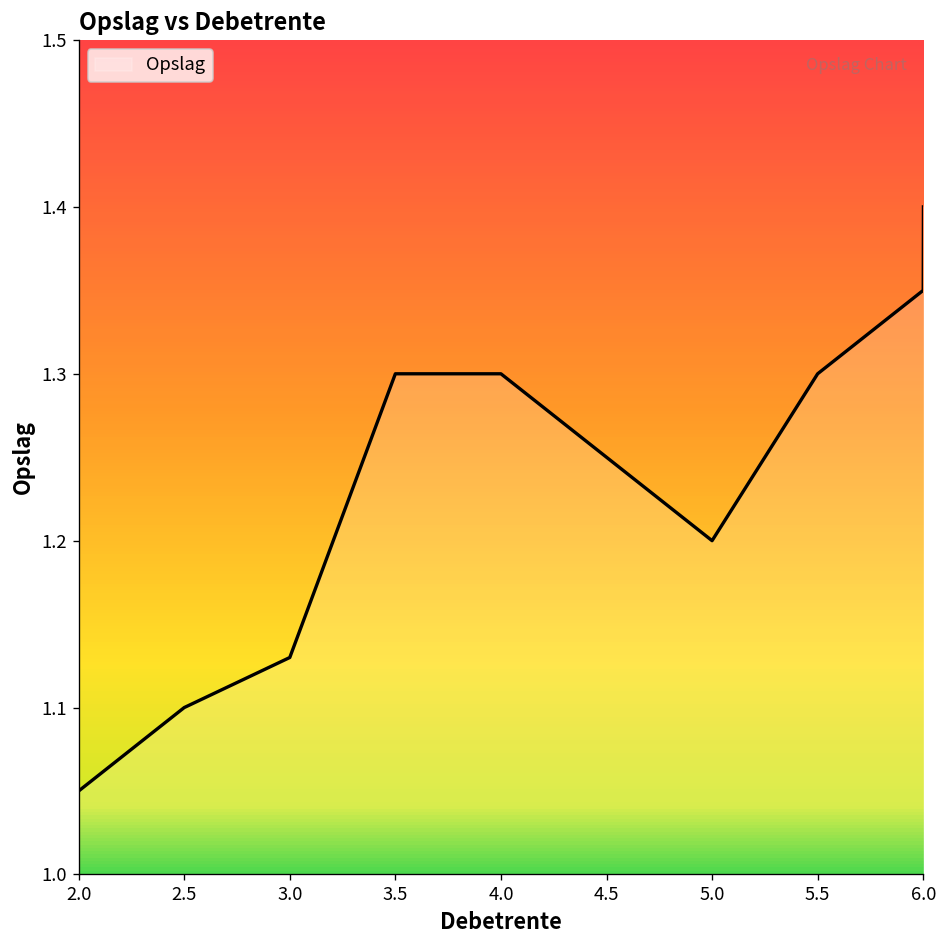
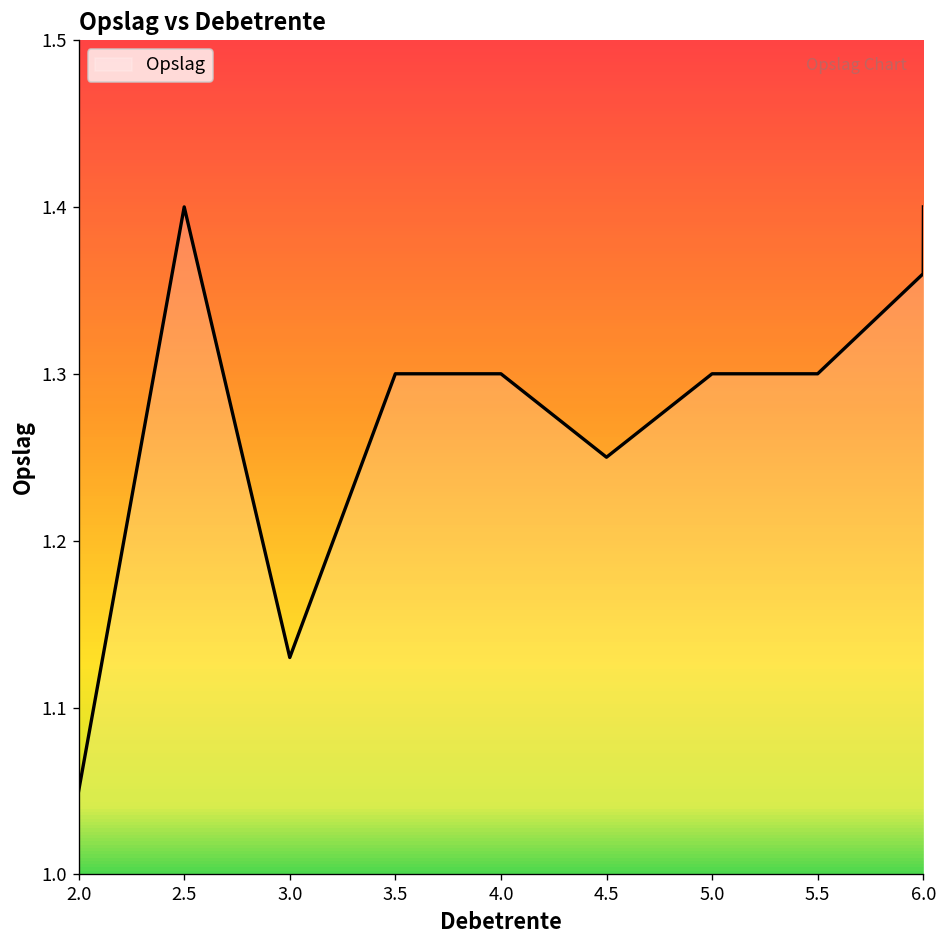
  {
    "2.0": 1.05,
-   "2.5": 1.1,
+   "2.5": 1.4,
    "3.0": 1.13,
    "3.5": 1.30,
    "4.0": 1.30,
    "4.5": 1.25,
-   "5.0": 1.2,
+   "5.0": 1.3,
    "5.5": 1.30,
-   "6.0": 1.35
+   "6.0": 1.36
  }
